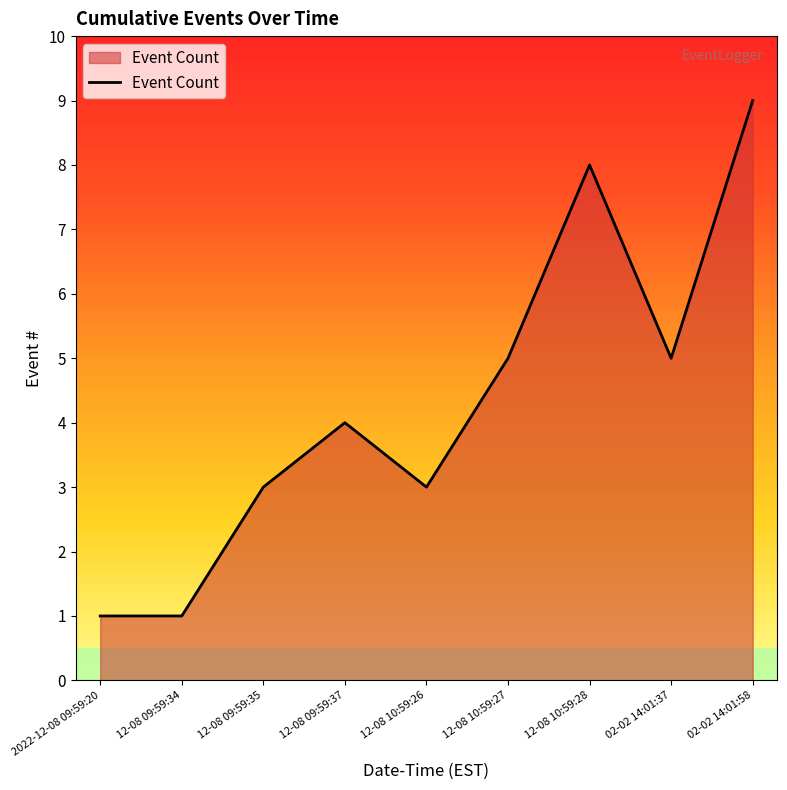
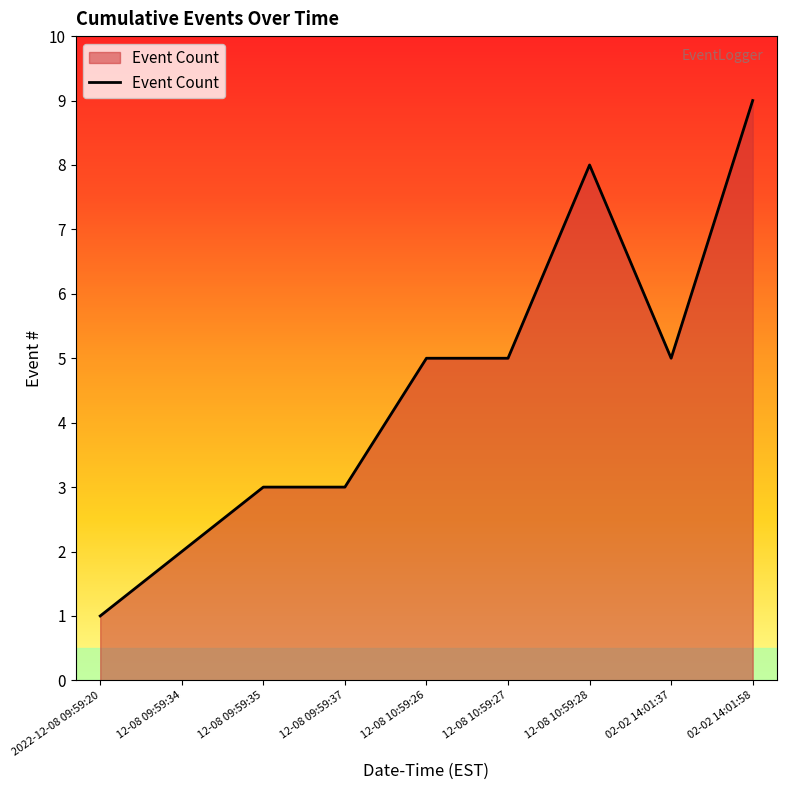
  {
    "2022-12-08 09:59:20": 1,
-   "12-08 09:59:34": 1,
+   "12-08 09:59:34": 2,
    "12-08 09:59:35": 3,
-   "12-08 09:59:37": 4,
-   "12-08 10:59:26": 3,
+   "12-08 09:59:37": 3,
+   "12-08 10:59:26": 5,
    "12-08 10:59:27": 5,
    "12-08 10:59:28": 8,
    "02-02 14:01:37": 5,
    "02-02 14:01:58": 9
  }
